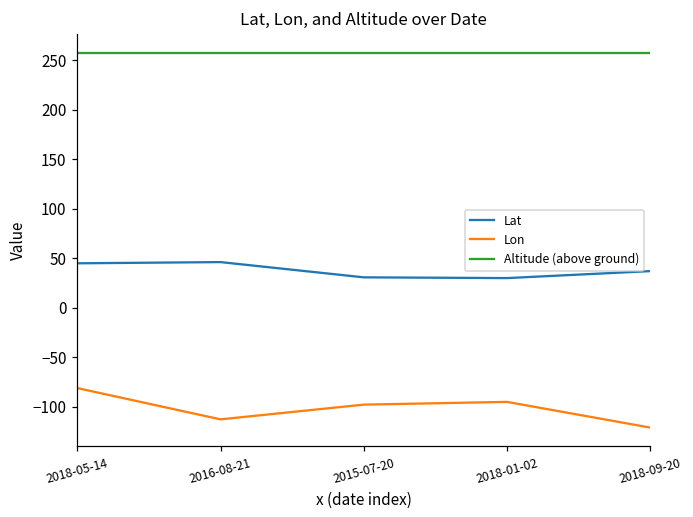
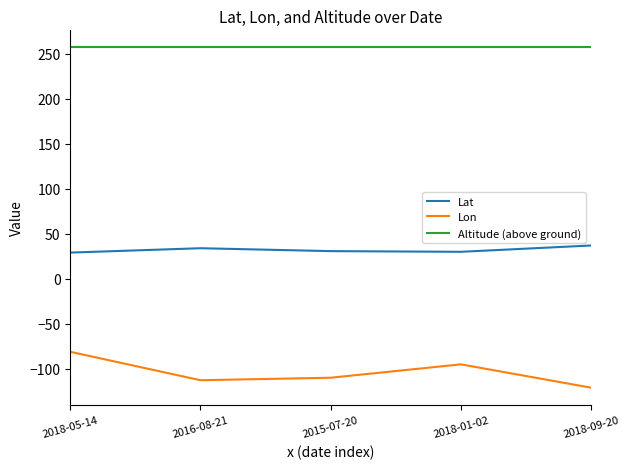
  {
    "Lat": {
-     "2018-05-14": 40,
-     "2016-08-21": 50,
+     "2018-05-14": 30,
+     "2016-08-21": 30,
      "2015-07-20": 30,
      "2018-01-02": 30,
      "2018-09-20": 40
    },
    "Lon": {
      "2018-05-14": -80,
      "2016-08-21": -110,
-     "2015-07-20": -100,
+     "2015-07-20": -110,
      "2018-01-02": -90,
      "2018-09-20": -120
    },
    "Altitude (above ground)": {
      "2018-05-14": 260,
      "2016-08-21": 260,
      "2015-07-20": 260,
      "2018-01-02": 260,
      "2018-09-20": 260
    }
  }
